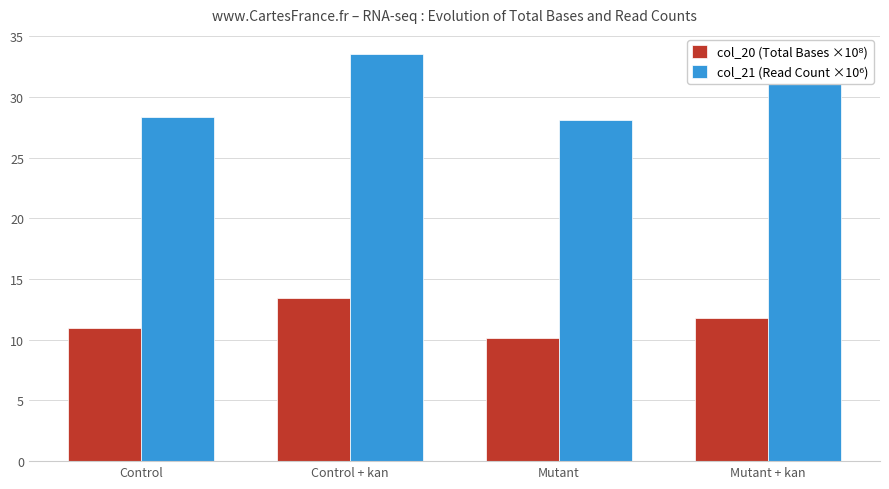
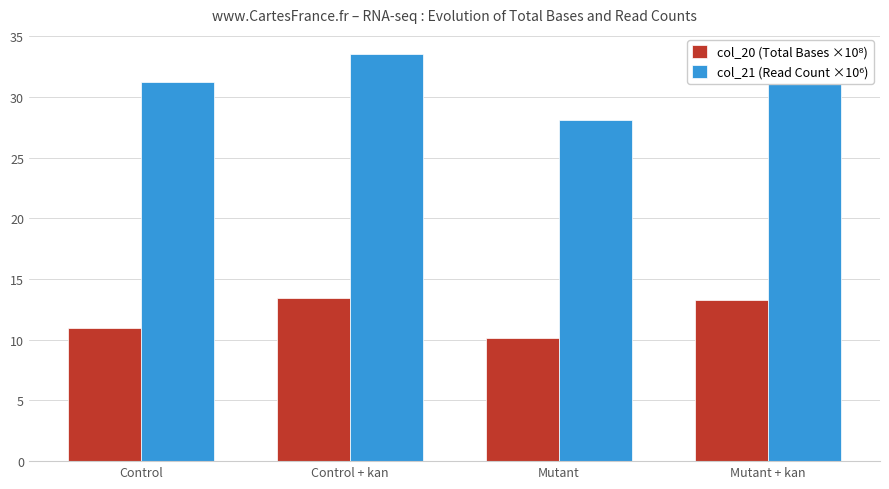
  {
    "col_20 (Total Bases ×10⁸)": {
      "Control": 11.0,
      "Control + kan": 13.4,
      "Mutant": 10.1,
-     "Mutant + kan": 11.8
+     "Mutant + kan": 13.3
    },
    "col_21 (Read Count ×10⁶)": {
-     "Control": 28.3,
+     "Control": 31.2,
      "Control + kan": 33.5,
      "Mutant": 28.1
    }
  }
